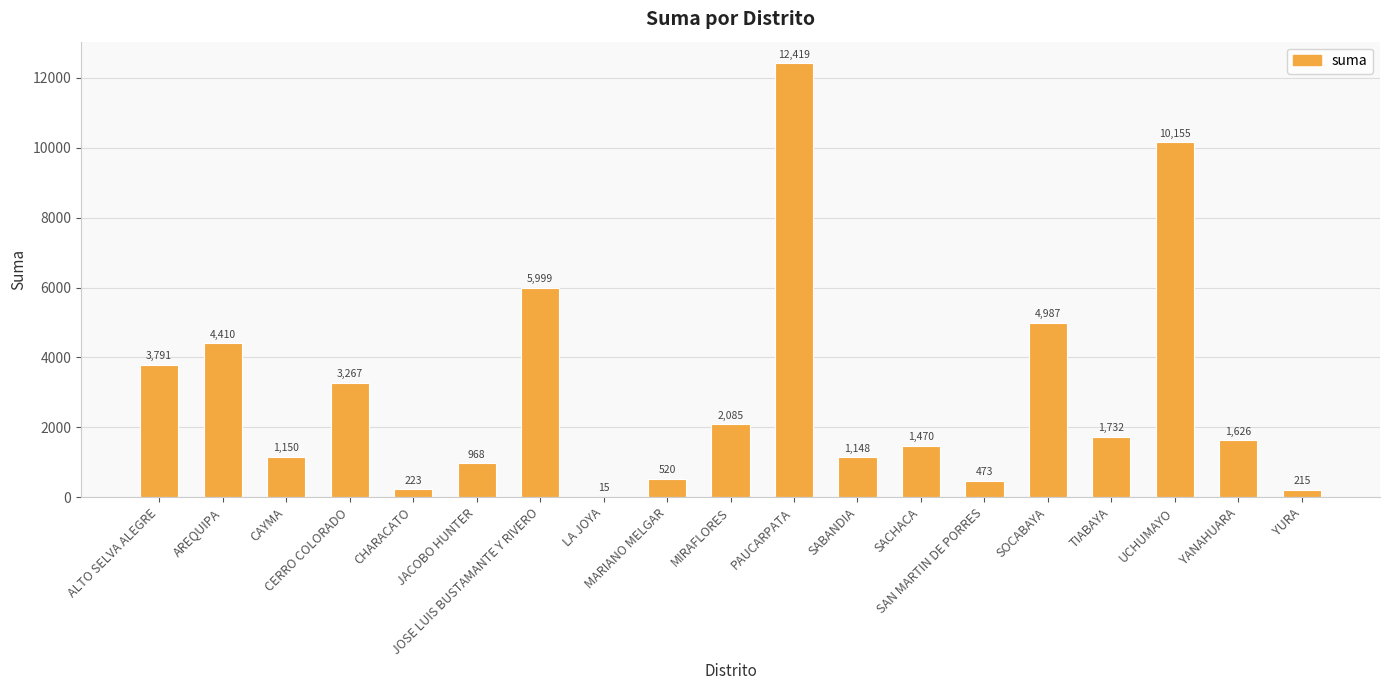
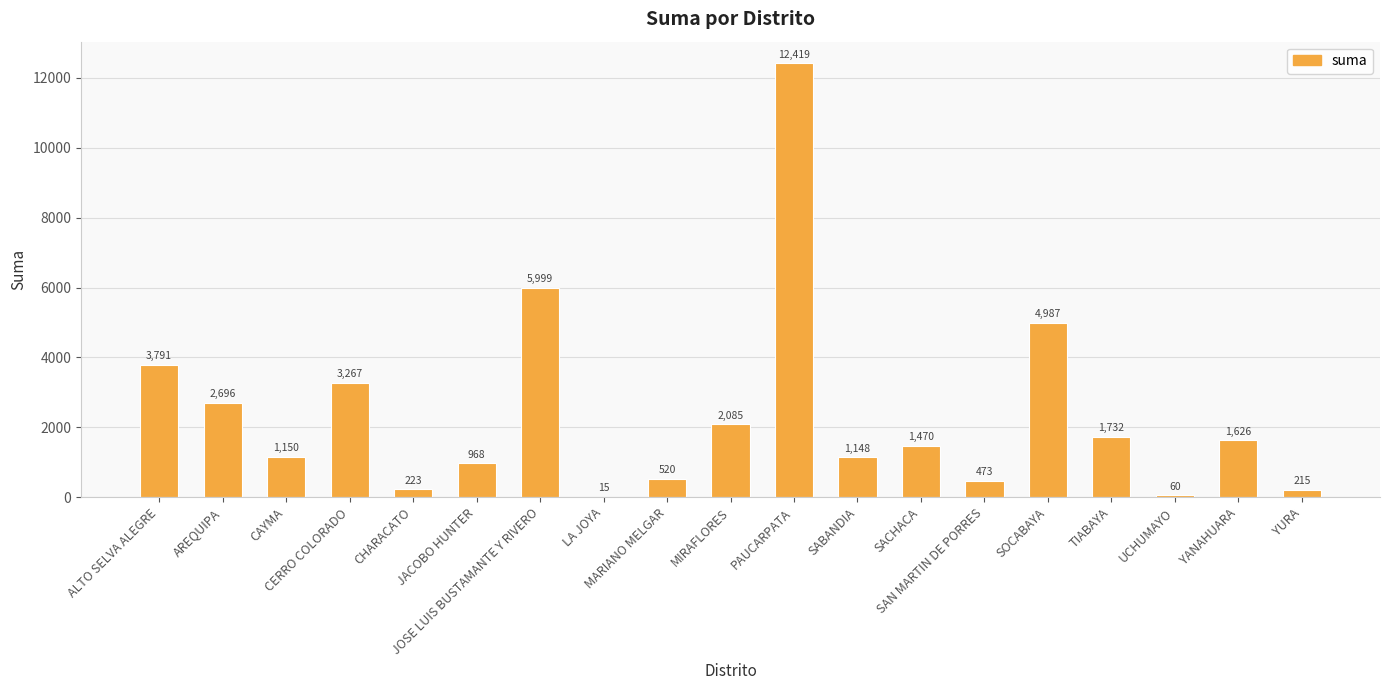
  {
    "ALTO SELVA ALEGRE": "3,791",
-   "AREQUIPA": "4,410",
+   "AREQUIPA": "2,696",
    "CAYMA": "1,150",
    "CERRO COLORADO": "3,267",
    "CHARACATO": "223",
    "JACOBO HUNTER": "968",
    "JOSE LUIS BUSTAMANTE Y RIVERO": "5,999",
    "LA JOYA": "15",
    "MARIANO MELGAR": "520",
    "MIRAFLORES": "2,085",
    "PAUCARPATA": "12,419",
    "SABANDIA": "1,148",
    "SACHACA": "1,470",
    "SAN MARTIN DE PORRES": "473",
    "SOCABAYA": "4,987",
    "TIABAYA": "1,732",
-   "UCHUMAYO": "10,155",
+   "UCHUMAYO": "60",
    "YANAHUARA": "1,626",
    "YURA": "215"
  }
